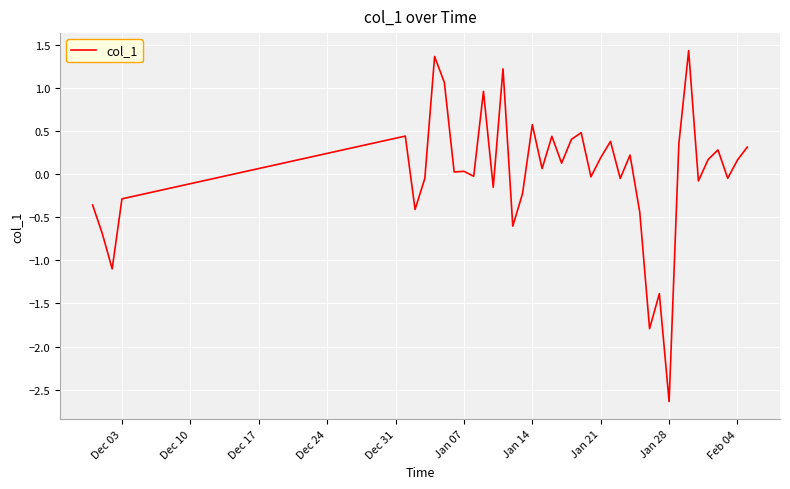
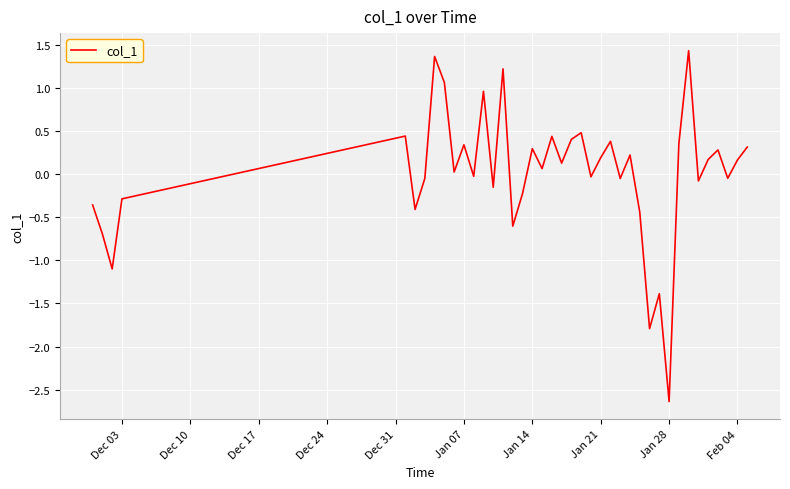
  {
    "Dec 03": -0.3,
-   "Jan 07": 0.0,
-   "Jan 14": 0.6,
+   "Jan 07": 0.3,
+   "Jan 14": 0.3,
    "Jan 21": 0.2,
    "Jan 28": -2.6,
    "Feb 04": 0.2
  }
